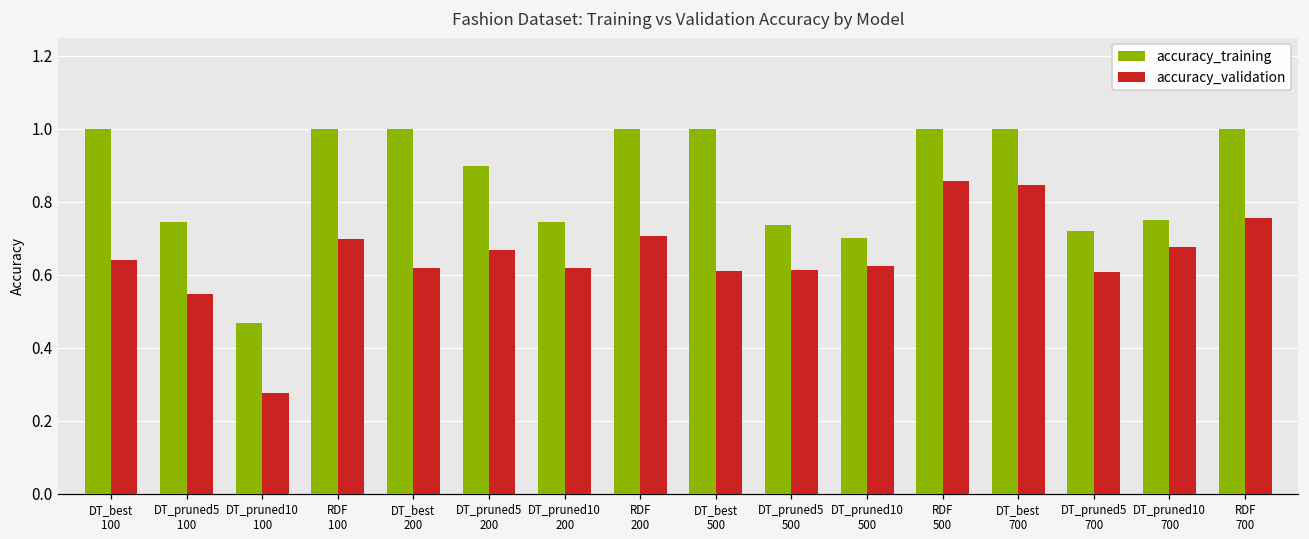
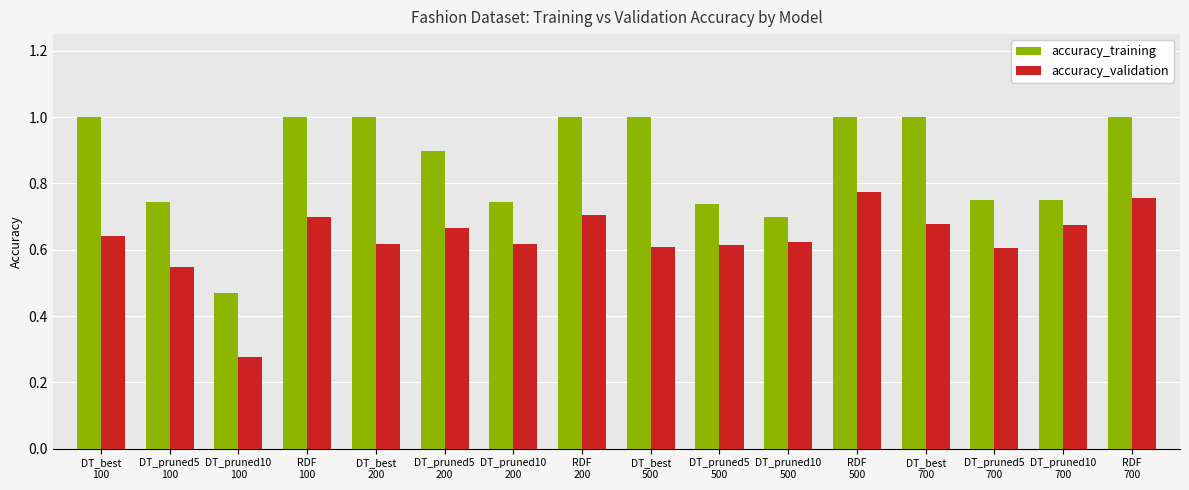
  {
    "accuracy_training": {
      "DT_best 100": 1.00,
      "DT_pruned5 100": 0.74,
      "DT_pruned10 100": 0.47,
      "RDF 100": 1.00,
      "DT_best 200": 1.00,
      "DT_pruned5 200": 0.90,
      "DT_pruned10 200": 0.74,
      "RDF 200": 1.00,
      "DT_best 500": 1.00,
      "DT_pruned5 500": 0.74,
      "DT_pruned10 500": 0.70,
      "RDF 500": 1.00,
      "DT_best 700": 1.00,
-     "DT_pruned5 700": 0.72,
+     "DT_pruned5 700": 0.75,
      "DT_pruned10 700": 0.75,
      "RDF 700": 1.00
    },
    "accuracy_validation": {
      "DT_best 100": 0.64,
      "DT_pruned5 100": 0.55,
      "DT_pruned10 100": 0.28,
      "RDF 100": 0.70,
      "DT_best 200": 0.62,
      "DT_pruned5 200": 0.67,
      "DT_pruned10 200": 0.62,
      "RDF 200": 0.71,
      "DT_best 500": 0.61,
      "DT_pruned5 500": 0.61,
      "DT_pruned10 500": 0.62,
-     "RDF 500": 0.86,
-     "DT_best 700": 0.85,
+     "RDF 500": 0.77,
+     "DT_best 700": 0.68,
      "DT_pruned5 700": 0.61,
      "DT_pruned10 700": 0.68,
      "RDF 700": 0.76
    }
  }
